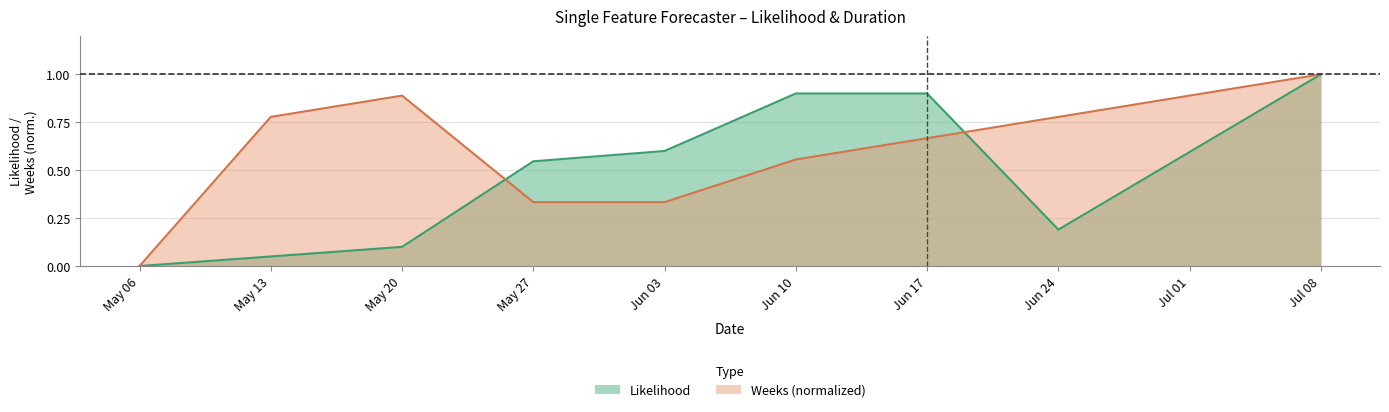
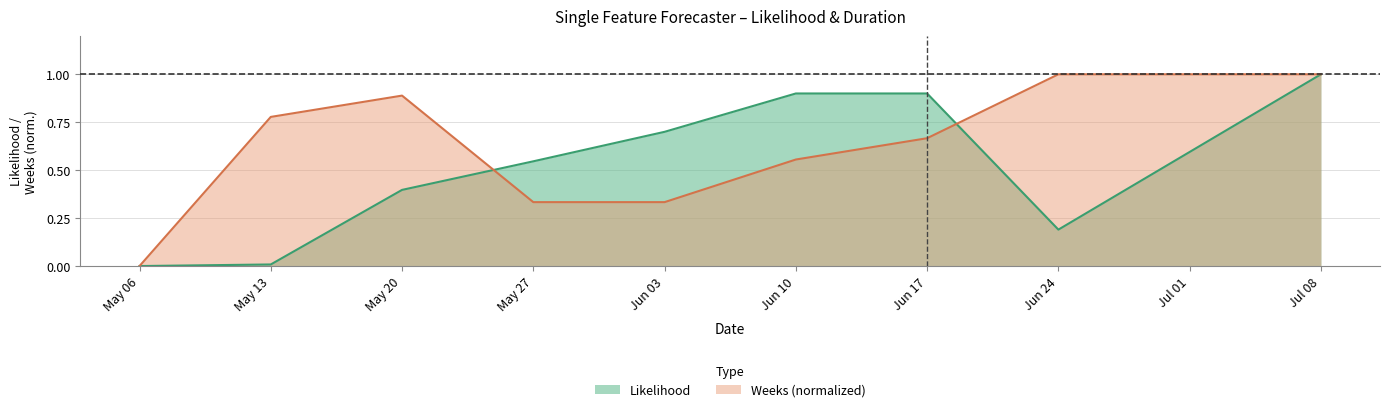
  {
    "Likelihood": {
-     "May 13": 0.05,
-     "May 20": 0.10,
+     "May 13": 0.01,
+     "May 20": 0.40,
      "May 27": 0.55,
-     "Jun 03": 0.6,
+     "Jun 03": 0.7,
      "Jun 10": 0.90,
      "Jun 17": 0.90,
      "Jun 24": 0.19
    },
    "Weeks (normalized)": {
      "May 13": 0.78,
      "May 20": 0.89,
      "May 27": 0.33,
      "Jun 03": 0.33,
      "Jun 10": 0.56,
      "Jun 17": 0.67,
-     "Jun 24": 0.78
+     "Jun 24": 1.00
    }
  }
